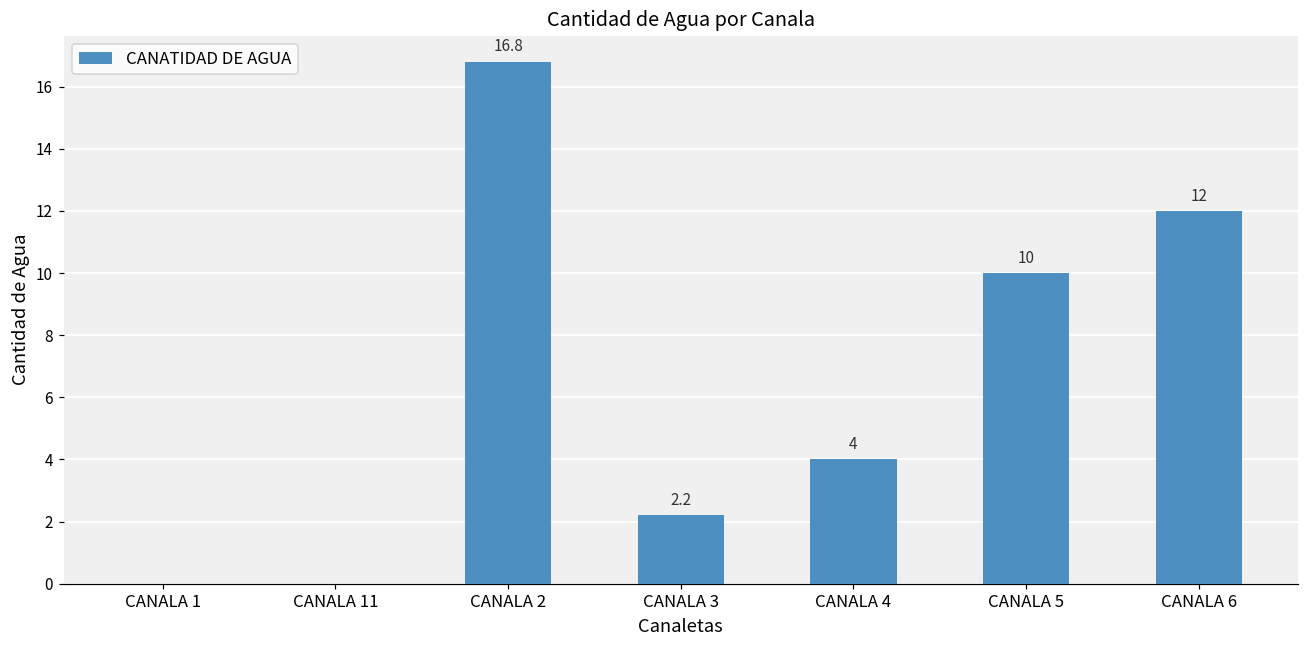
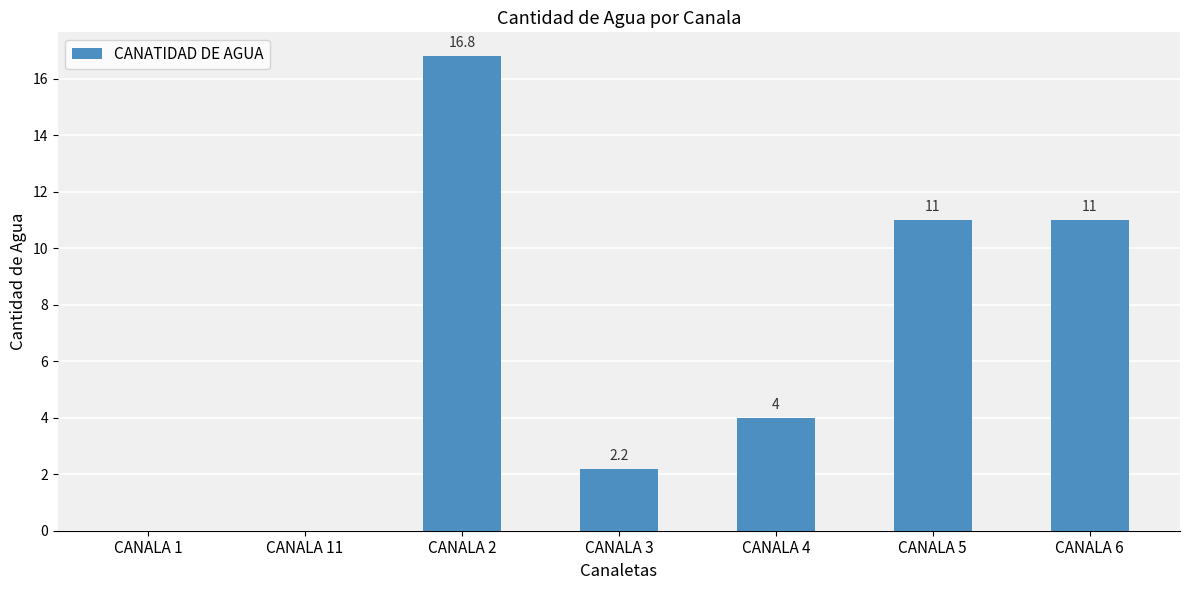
  {
    "CANALA 2": 16.8,
    "CANALA 3": 2.2,
    "CANALA 4": 4,
-   "CANALA 5": 10,
-   "CANALA 6": 12
+   "CANALA 5": 11,
+   "CANALA 6": 11
  }
